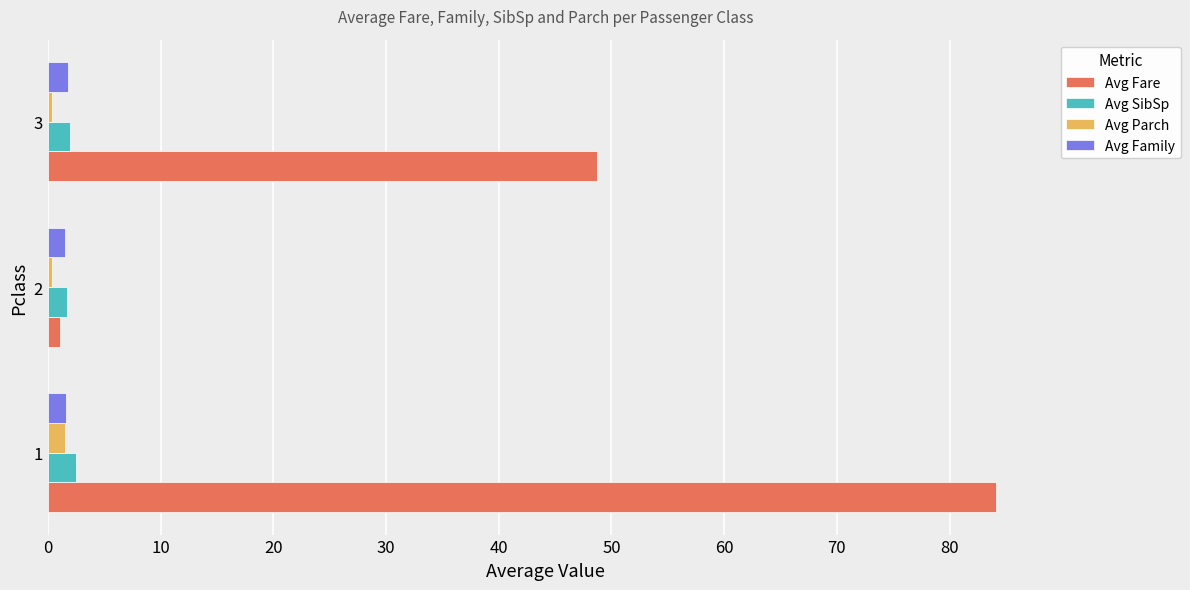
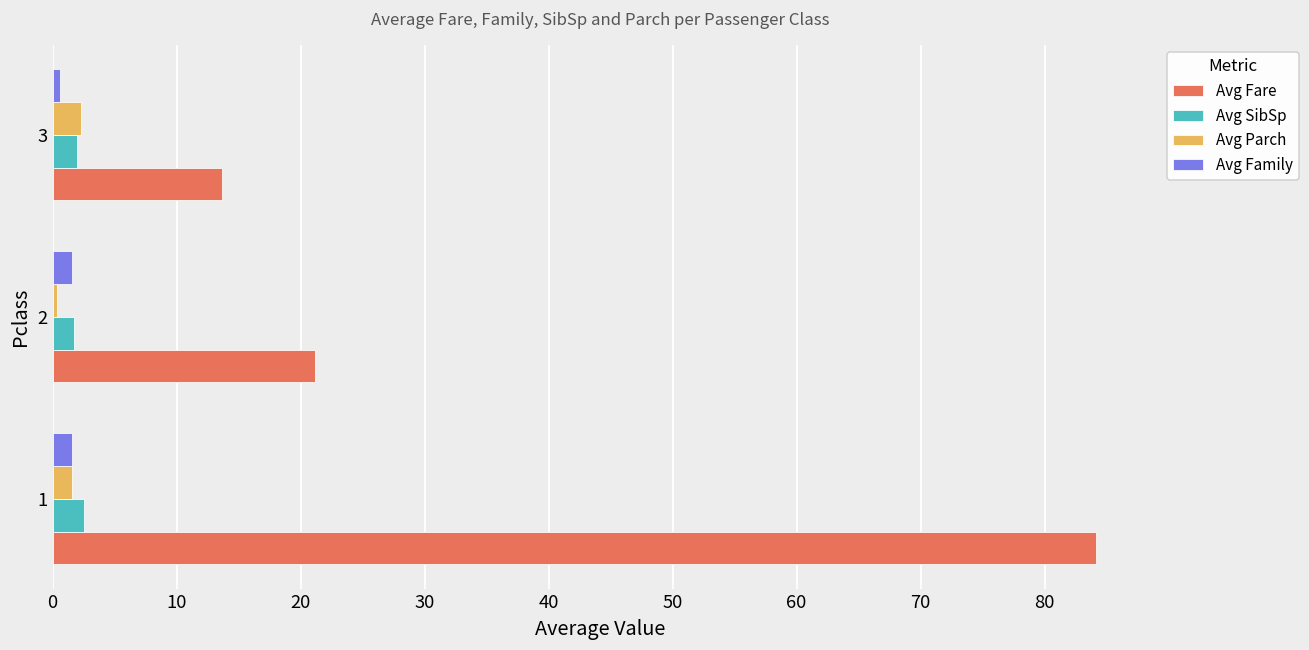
  {
    "Avg Fare": {
-     "3": 48.8,
-     "2": 1.1,
+     "3": 13.7,
+     "2": 21.2,
      "1": 84.2
    },
    "Avg SibSp": {
      "3": 2.0,
      "2": 1.7,
      "1": 2.5
    },
    "Avg Parch": {
-     "3": 0.4,
+     "3": 2.3,
      "2": 0.4,
      "1": 1.5
    },
    "Avg Family": {
-     "3": 1.8,
+     "3": 0.6,
      "2": 1.6,
      "1": 1.6
    }
  }
